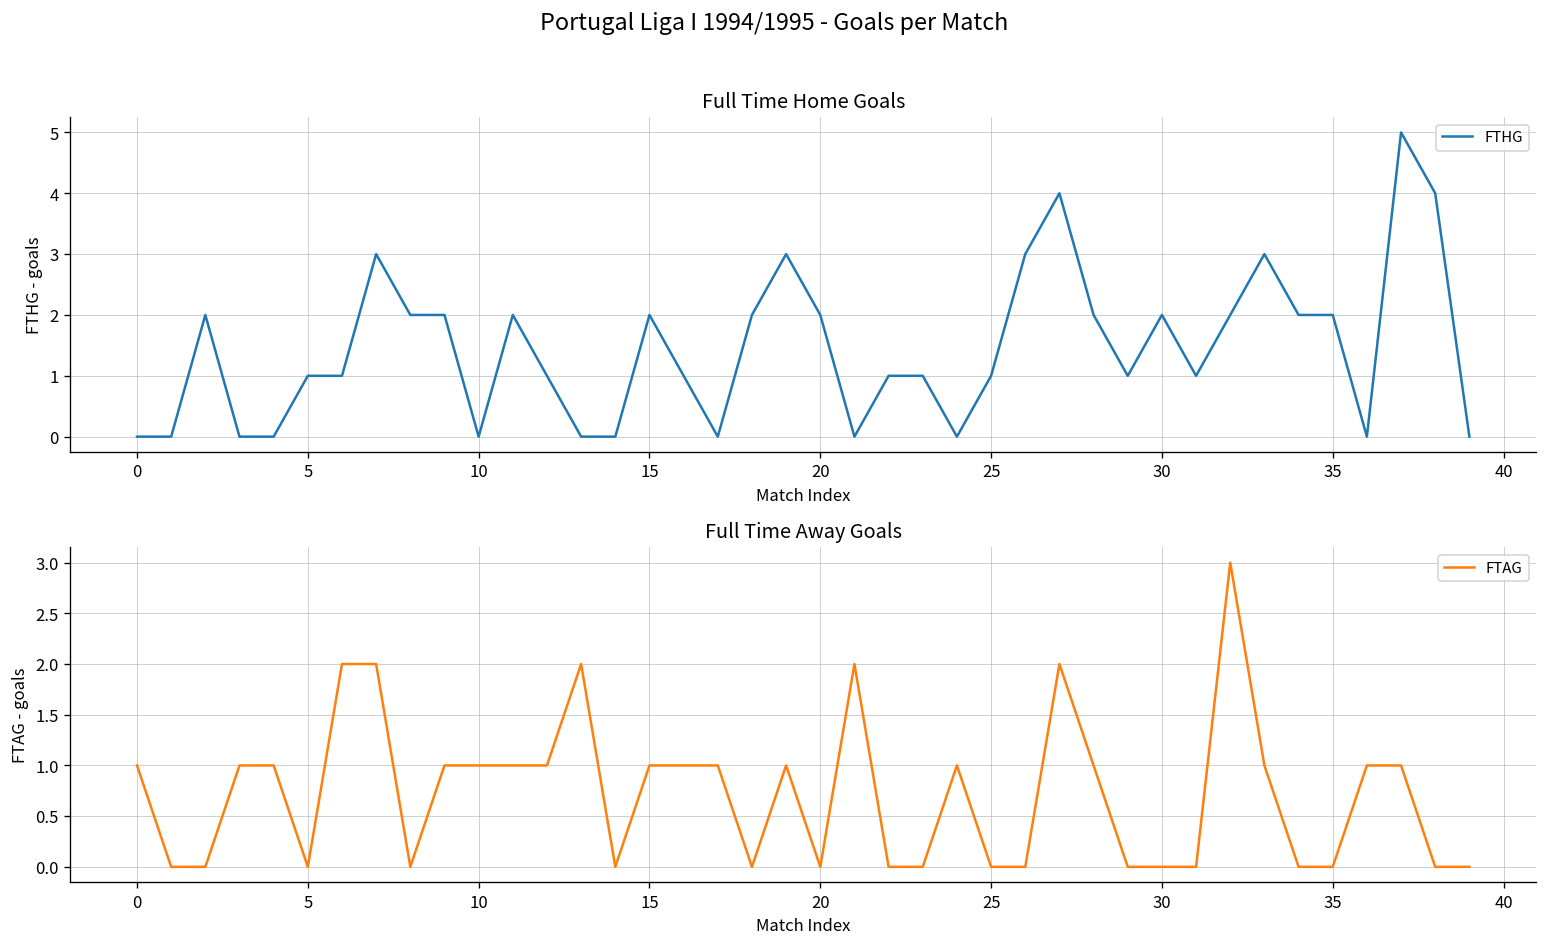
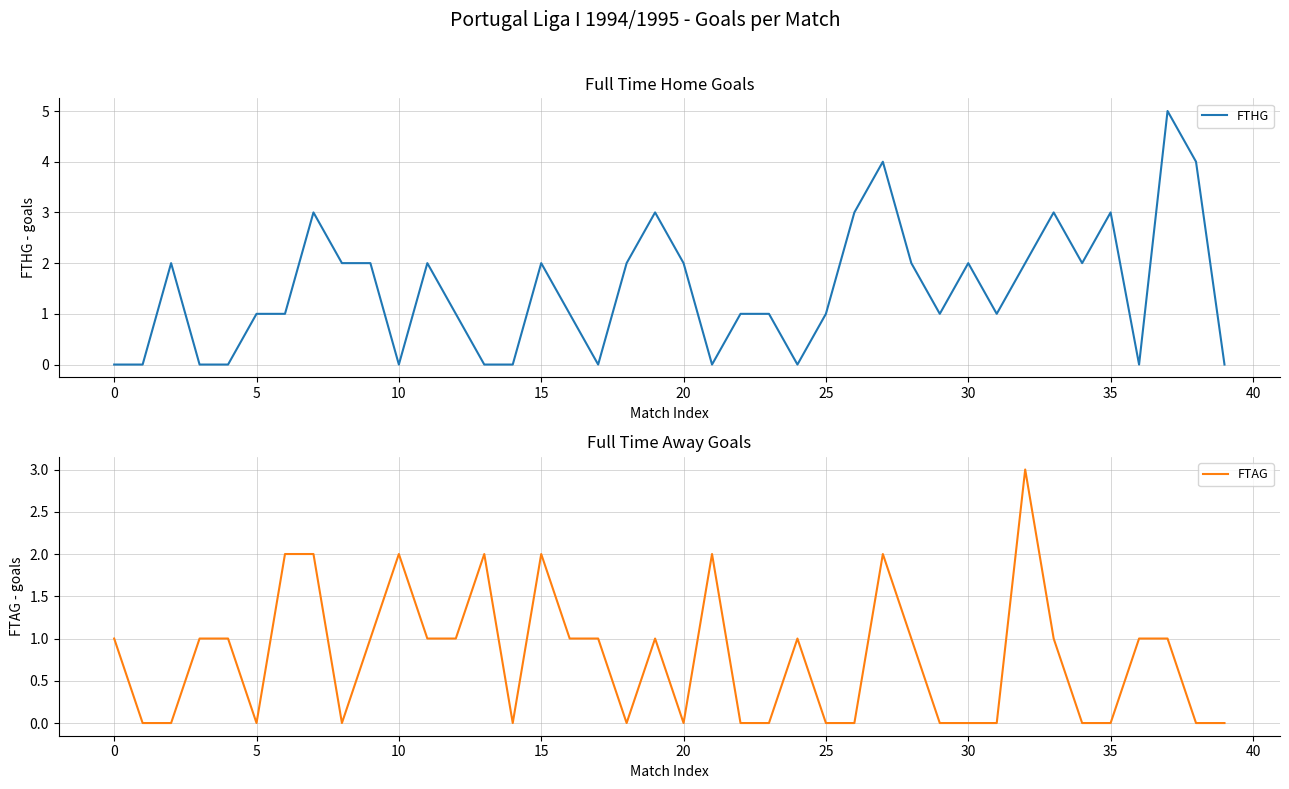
  {
    "Full Time Home Goals": {
      "0": 0,
      "5": 1,
      "10": 0,
      "15": 2,
      "20": 2,
      "25": 1,
      "30": 2,
-     "35": 2
+     "35": 3
    },
    "Full Time Away Goals": {
      "0": 1,
      "5": 0,
-     "10": 1,
-     "15": 1,
+     "10": 2,
+     "15": 2,
      "20": 0,
      "25": 0,
      "30": 0,
      "35": 0
    }
  }
